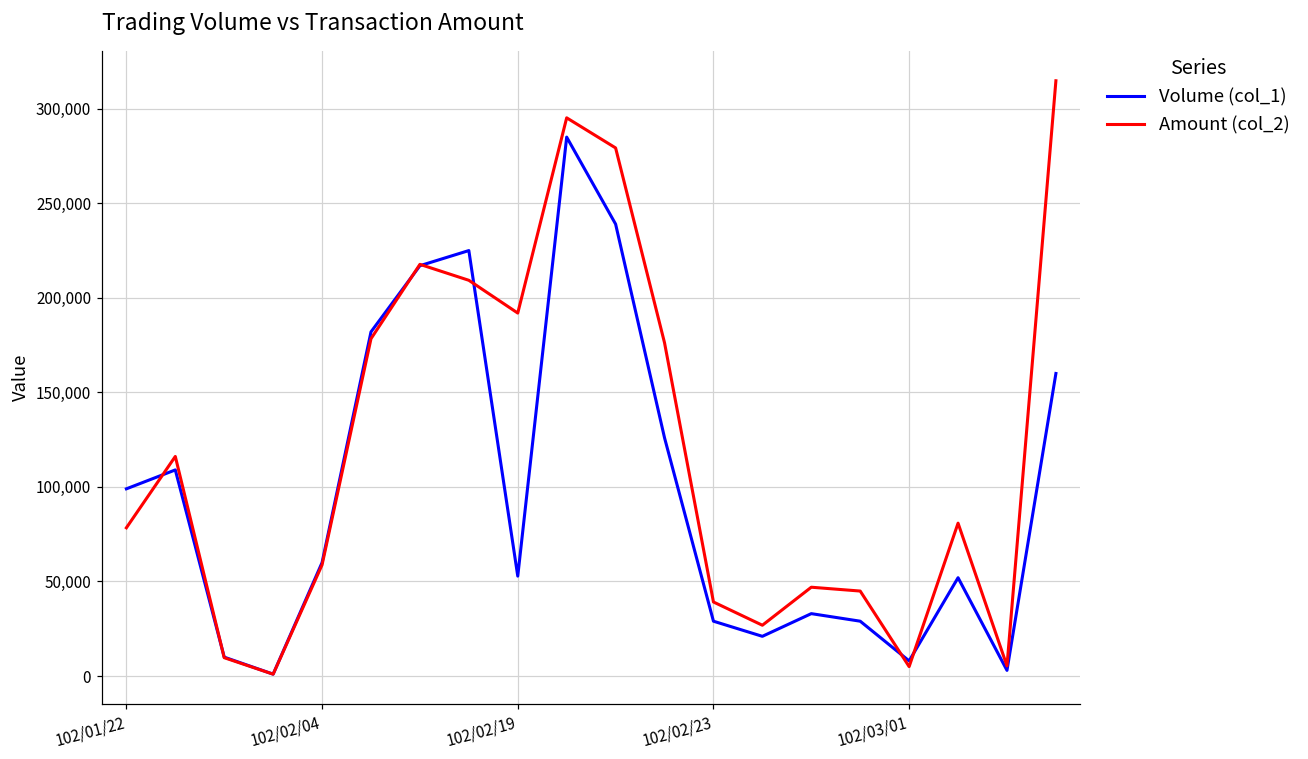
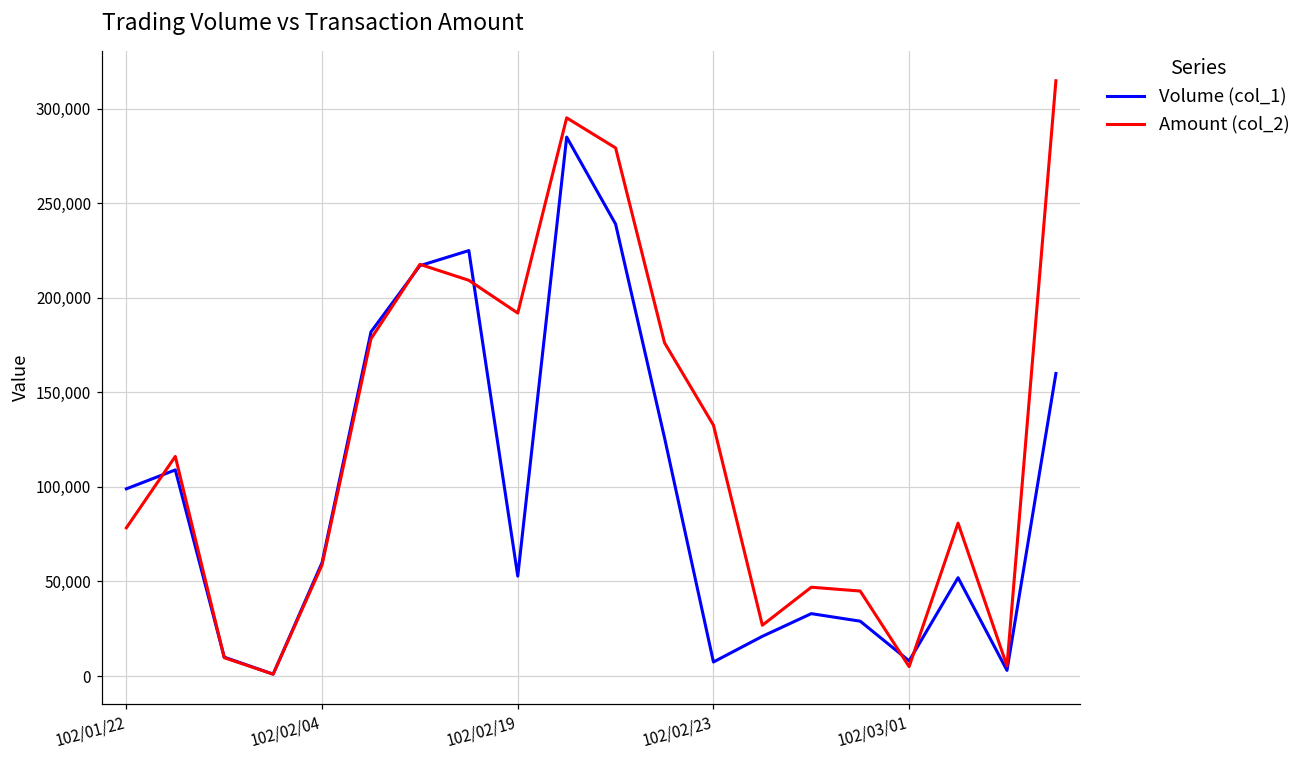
  {
    "Volume (col_1)": {
      "102/01/22": "99,000",
      "102/02/19": "53,000",
-     "102/02/23": "29,000",
+     "102/02/23": "7,000",
      "102/03/01": "8,000"
    },
    "Amount (col_2)": {
      "102/01/22": "78,000",
      "102/02/19": "192,000",
-     "102/02/23": "39,000",
+     "102/02/23": "133,000",
      "102/03/01": "5,000"
    }
  }
